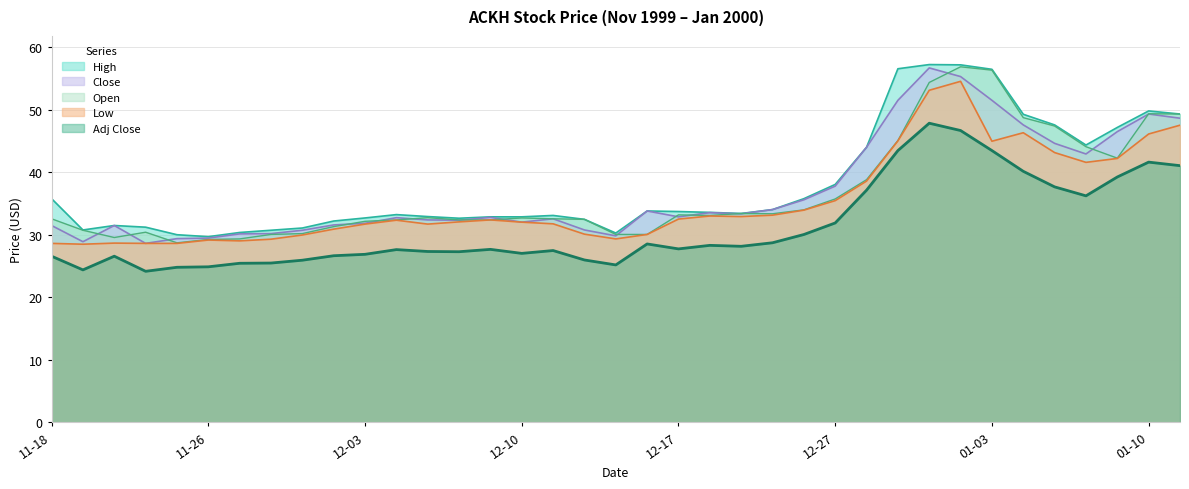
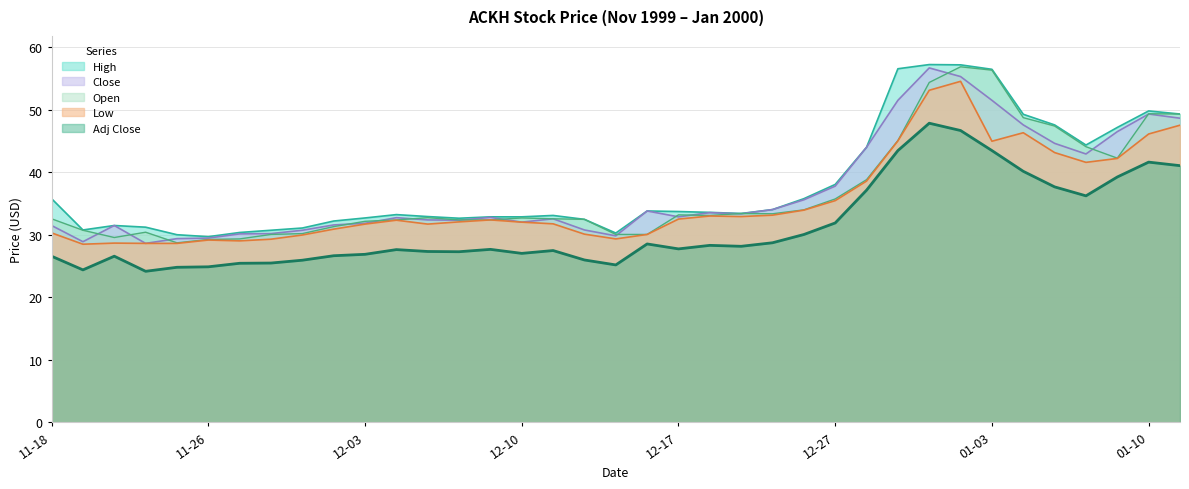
  {
    "Low": {
-     "11-18": 29,
+     "11-18": 30,
      "01-03": 45,
      "01-10": 46
    }
  }
